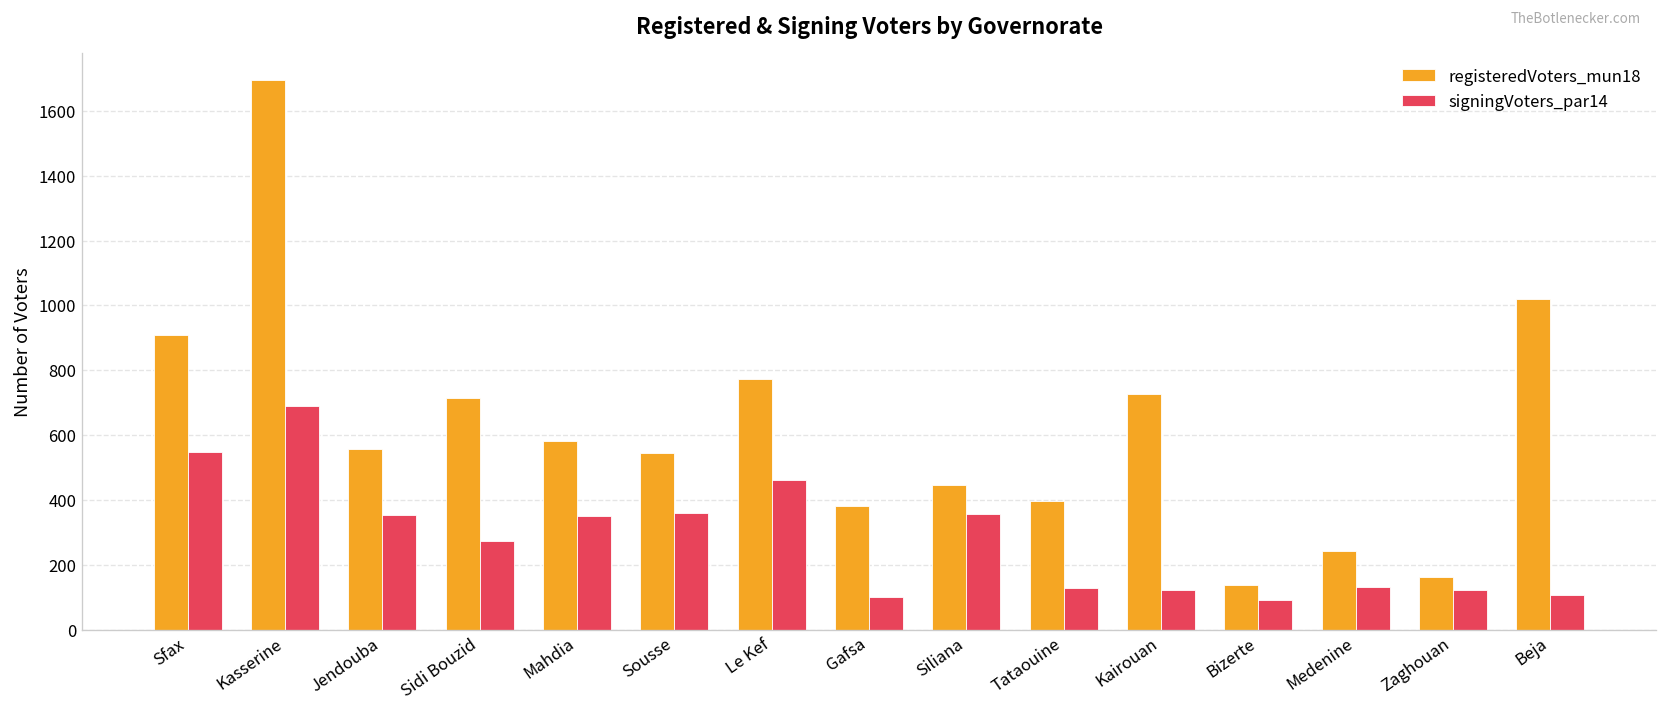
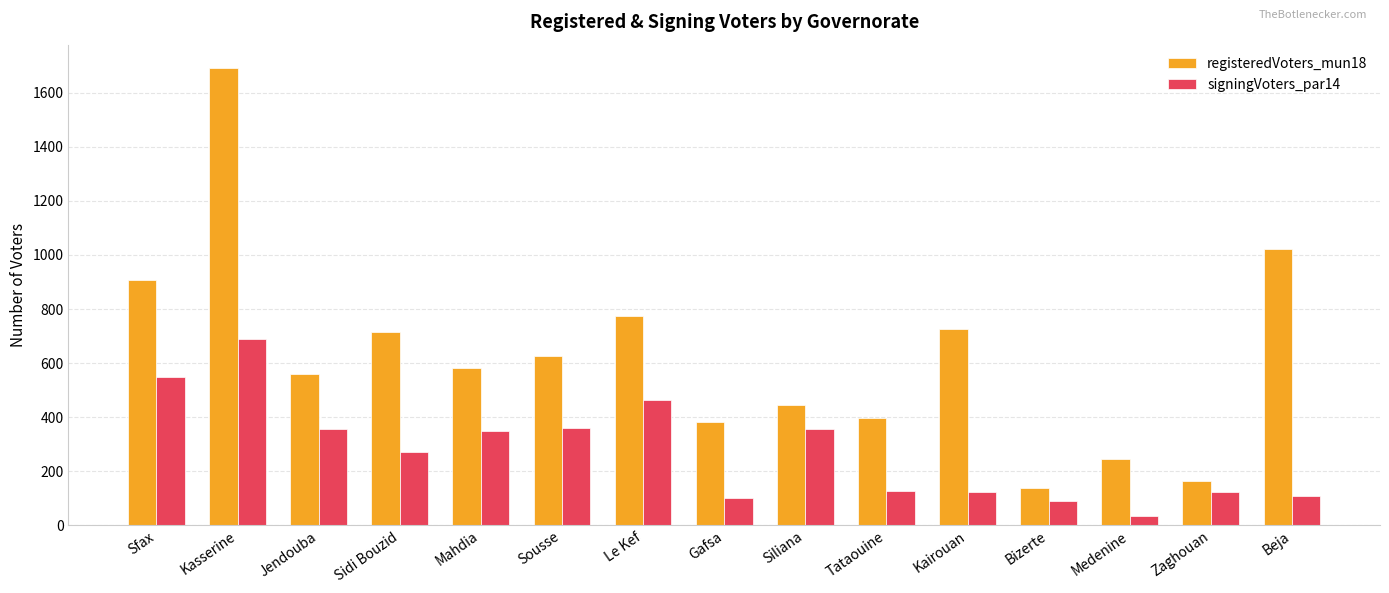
  {
    "registeredVoters_mun18": {
      "Sfax": 910,
      "Kasserine": 1690,
      "Jendouba": 560,
      "Sidi Bouzid": 720,
      "Mahdia": 580,
-     "Sousse": 550,
+     "Sousse": 630,
      "Le Kef": 770,
      "Gafsa": 380,
      "Siliana": 450,
      "Tataouine": 400,
      "Kairouan": 730,
      "Bizerte": 140,
      "Medenine": 240,
      "Zaghouan": 160,
      "Beja": 1020
    },
    "signingVoters_par14": {
      "Sfax": 550,
      "Kasserine": 690,
      "Jendouba": 350,
      "Sidi Bouzid": 270,
      "Mahdia": 350,
      "Sousse": 360,
      "Le Kef": 460,
      "Gafsa": 100,
      "Siliana": 360,
      "Tataouine": 130,
      "Kairouan": 120,
      "Bizerte": 90,
-     "Medenine": 130,
+     "Medenine": 30,
      "Zaghouan": 120,
      "Beja": 110
    }
  }
